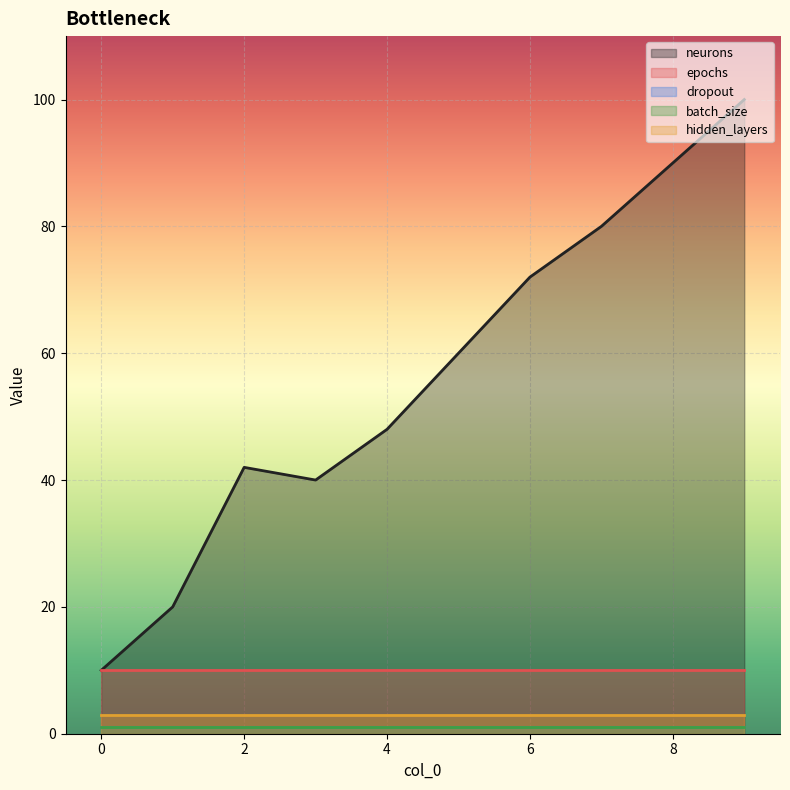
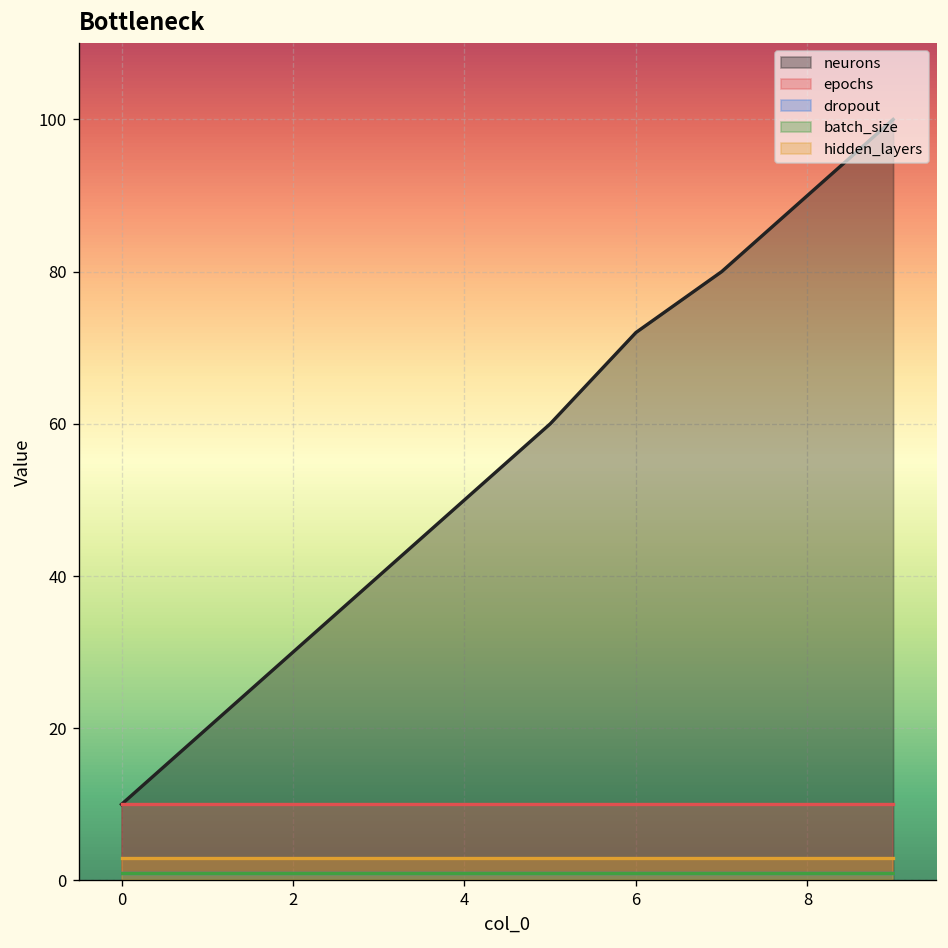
  {
    "neurons": {
-     "2": 42,
-     "4": 48,
+     "2": 30,
+     "4": 50,
      "6": 72,
      "8": 90
    },
    "batch_size": {
      "0": 1,
      "2": 1,
      "4": 1,
      "6": 1,
      "8": 1
    }
  }
